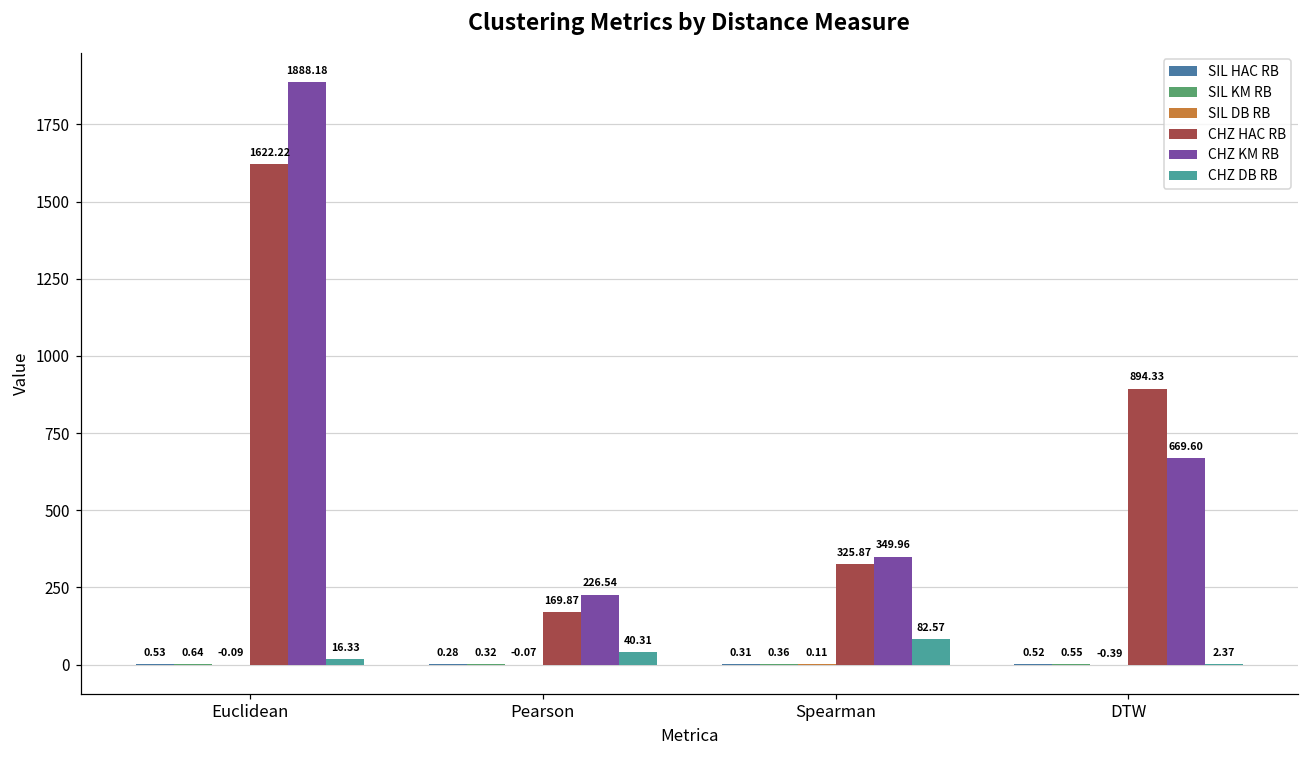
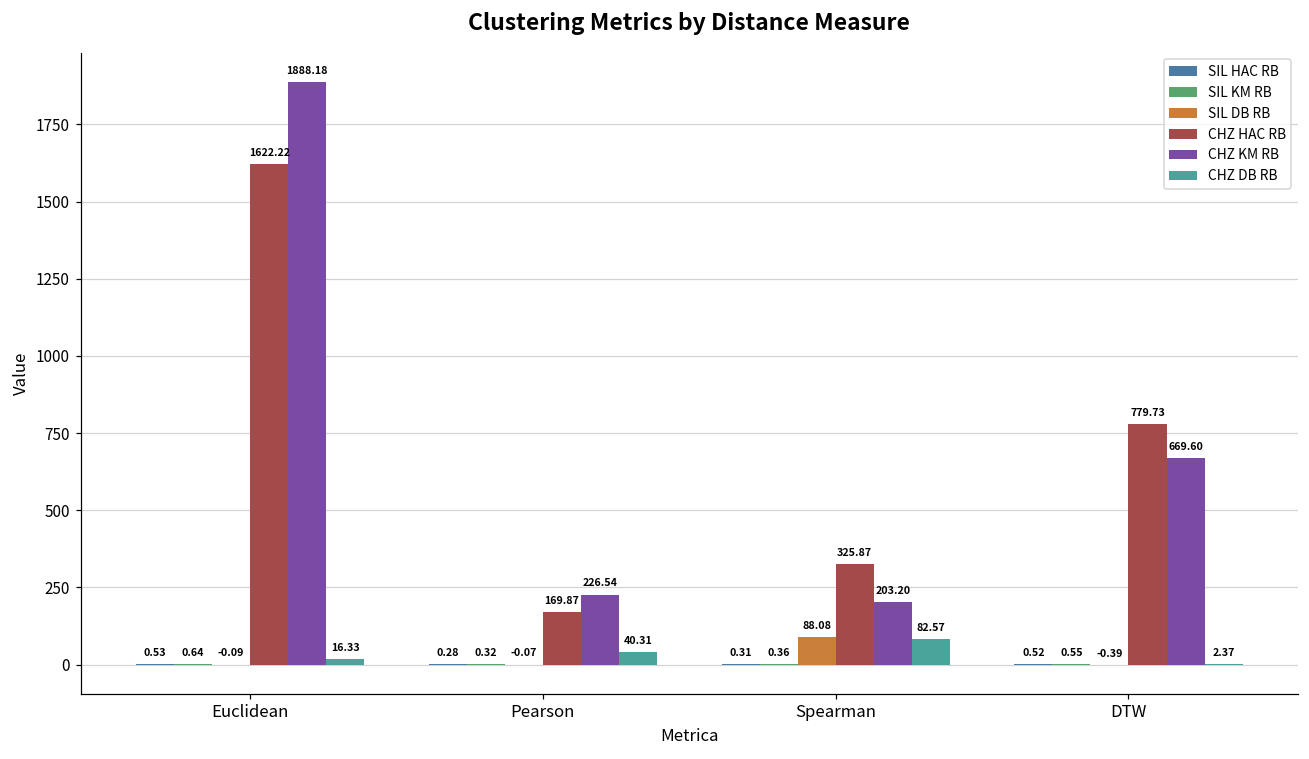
  {
    "SIL DB RB": {
      "Euclidean": -0.09,
      "Pearson": -0.07,
-     "Spearman": 0.11,
+     "Spearman": 88.08,
      "DTW": -0.39
    },
    "CHZ HAC RB": {
      "Euclidean": 1622.22,
      "Pearson": 169.87,
      "Spearman": 325.87,
-     "DTW": 894.33
+     "DTW": 779.73
    },
    "CHZ KM RB": {
      "Euclidean": 1888.18,
      "Pearson": 226.54,
-     "Spearman": 349.96,
+     "Spearman": 203.20,
      "DTW": 669.60
    }
  }
